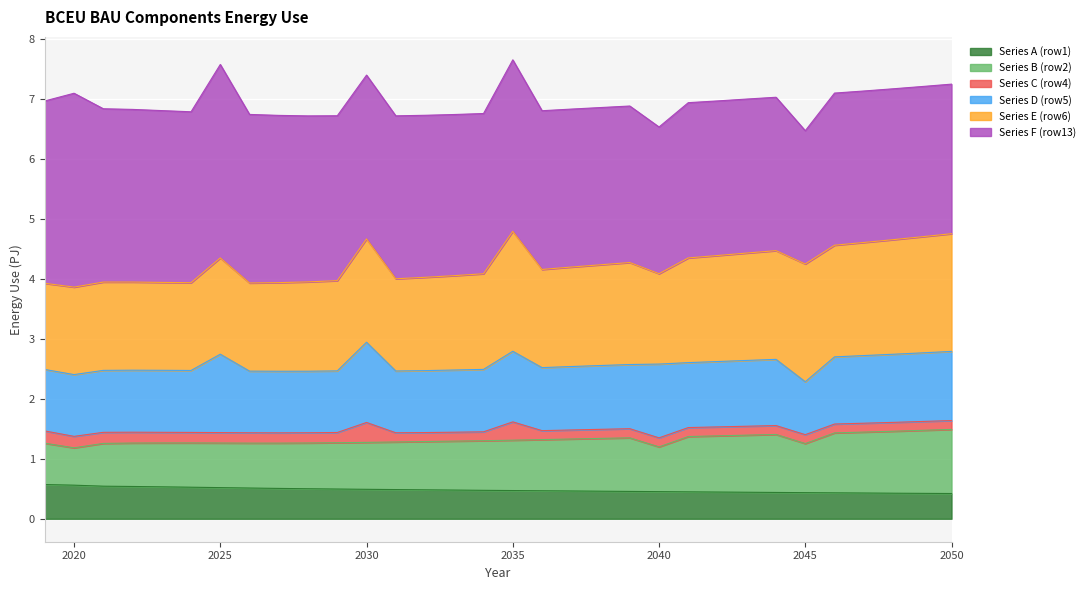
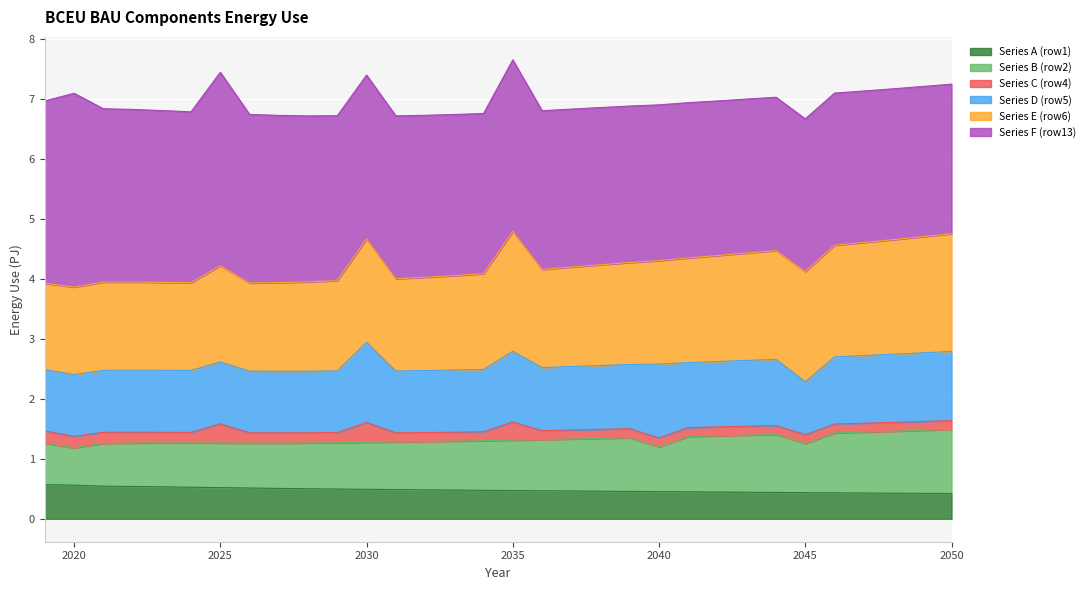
  {
    "Series A (row1)": {
      "2020": 0.6,
      "2025": 0.5,
      "2030": 0.5,
      "2035": 0.5,
      "2040": 0.5,
      "2045": 0.4,
      "2050": 0.4
    },
    "Series B (row2)": {
      "2020": 0.6,
      "2025": 0.7,
      "2030": 0.8,
      "2035": 0.8,
      "2040": 0.7,
      "2045": 0.8,
      "2050": 1.1
    },
    "Series C (row4)": {
      "2020": 0.2,
-     "2025": 0.2,
+     "2025": 0.3,
      "2030": 0.3,
      "2035": 0.3,
      "2040": 0.2,
      "2045": 0.1,
      "2050": 0.1
    },
    "Series D (row5)": {
      "2020": 1.0,
-     "2025": 1.3,
+     "2025": 1.0,
      "2030": 1.3,
      "2035": 1.2,
      "2040": 1.2,
      "2045": 0.9,
      "2050": 1.2
    },
    "Series E (row6)": {
      "2020": 1.5,
      "2025": 1.6,
      "2030": 1.7,
      "2035": 2.0,
-     "2040": 1.5,
-     "2045": 2.0,
+     "2040": 1.7,
+     "2045": 1.8,
      "2050": 2.0
    },
    "Series F (row13)": {
      "2020": 3.2,
      "2025": 3.2,
      "2030": 2.7,
      "2035": 2.9,
-     "2040": 2.4,
-     "2045": 2.2,
+     "2040": 2.6,
+     "2045": 2.5,
      "2050": 2.5
    }
  }
